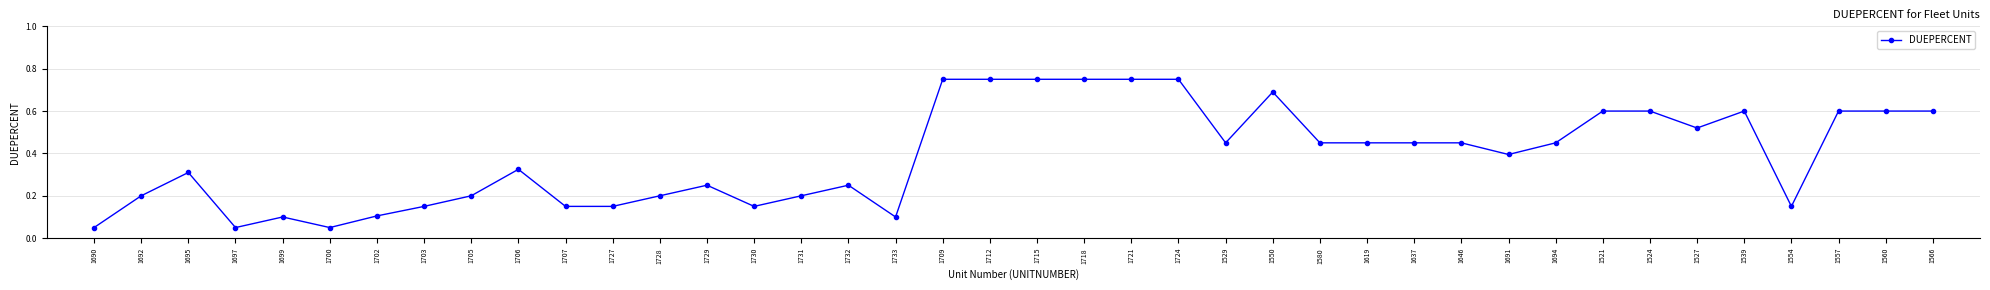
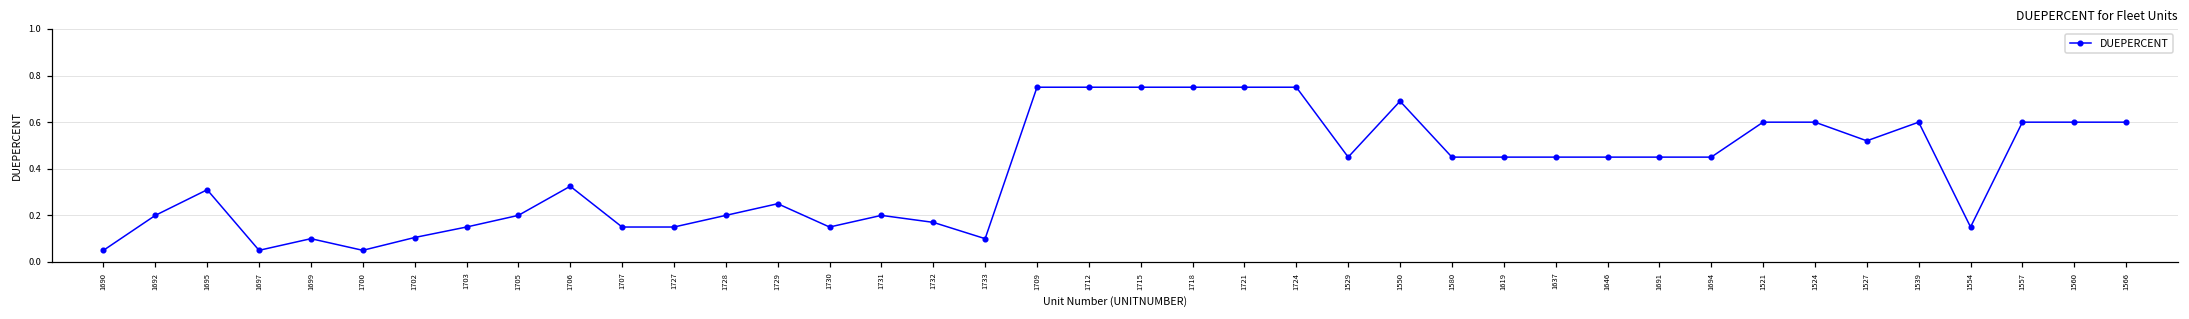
  {
    "1690": 0.05,
    "1692": 0.20,
    "1695": 0.31,
    "1697": 0.05,
    "1699": 0.10,
    "1700": 0.05,
    "1702": 0.11,
    "1703": 0.15,
    "1705": 0.20,
    "1706": 0.33,
    "1707": 0.15,
    "1727": 0.15,
    "1728": 0.20,
    "1729": 0.25,
    "1730": 0.15,
    "1731": 0.20,
-   "1732": 0.25,
+   "1732": 0.17,
    "1733": 0.10,
    "1709": 0.75,
    "1712": 0.75,
    "1715": 0.75,
    "1718": 0.75,
    "1721": 0.75,
    "1724": 0.75,
    "1529": 0.45,
    "1550": 0.69,
    "1580": 0.45,
    "1619": 0.45,
    "1637": 0.45,
    "1646": 0.45,
-   "1691": 0.40,
+   "1691": 0.45,
    "1694": 0.45,
    "1521": 0.60,
    "1524": 0.60,
    "1527": 0.52,
    "1539": 0.60,
    "1554": 0.15,
    "1557": 0.60,
    "1560": 0.60,
    "1566": 0.60
  }
